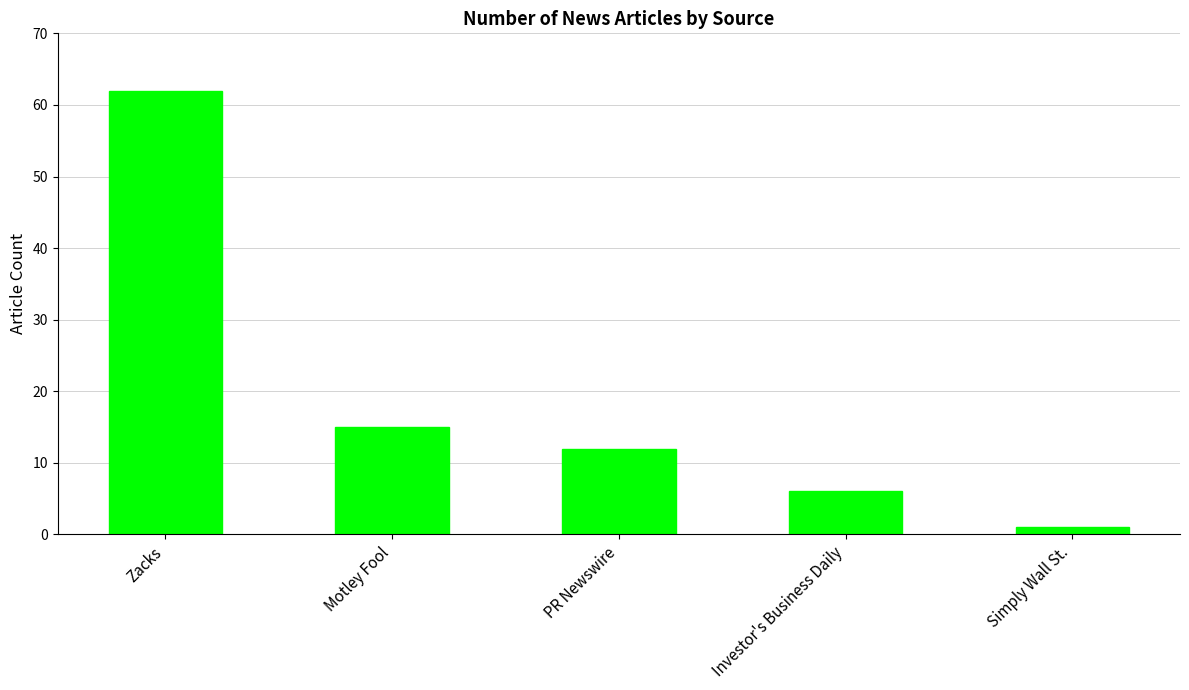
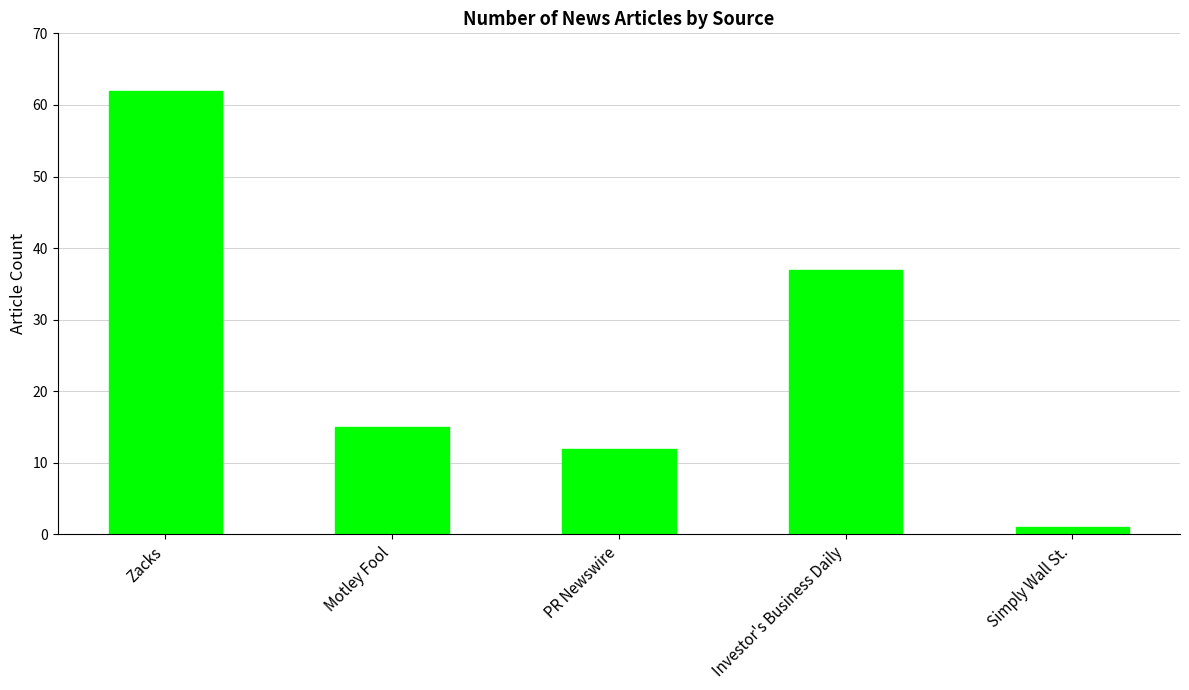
  {
    "Zacks": 62,
    "Motley Fool": 15,
    "PR Newswire": 12,
-   "Investor's Business Daily": 6,
+   "Investor's Business Daily": 37,
    "Simply Wall St.": 1
  }
